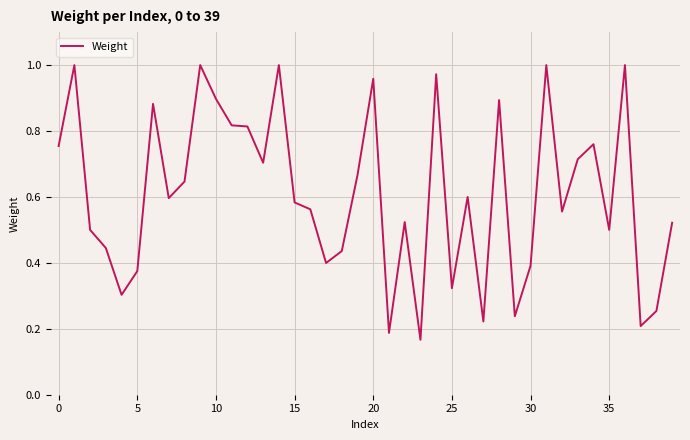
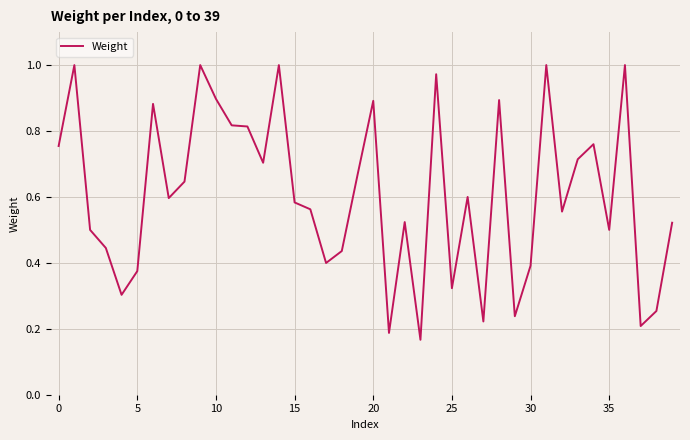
  {
    "0": 0.75,
    "5": 0.38,
    "10": 0.90,
    "15": 0.58,
-   "20": 0.96,
+   "20": 0.89,
    "25": 0.32,
    "30": 0.39,
    "35": 0.50
  }
